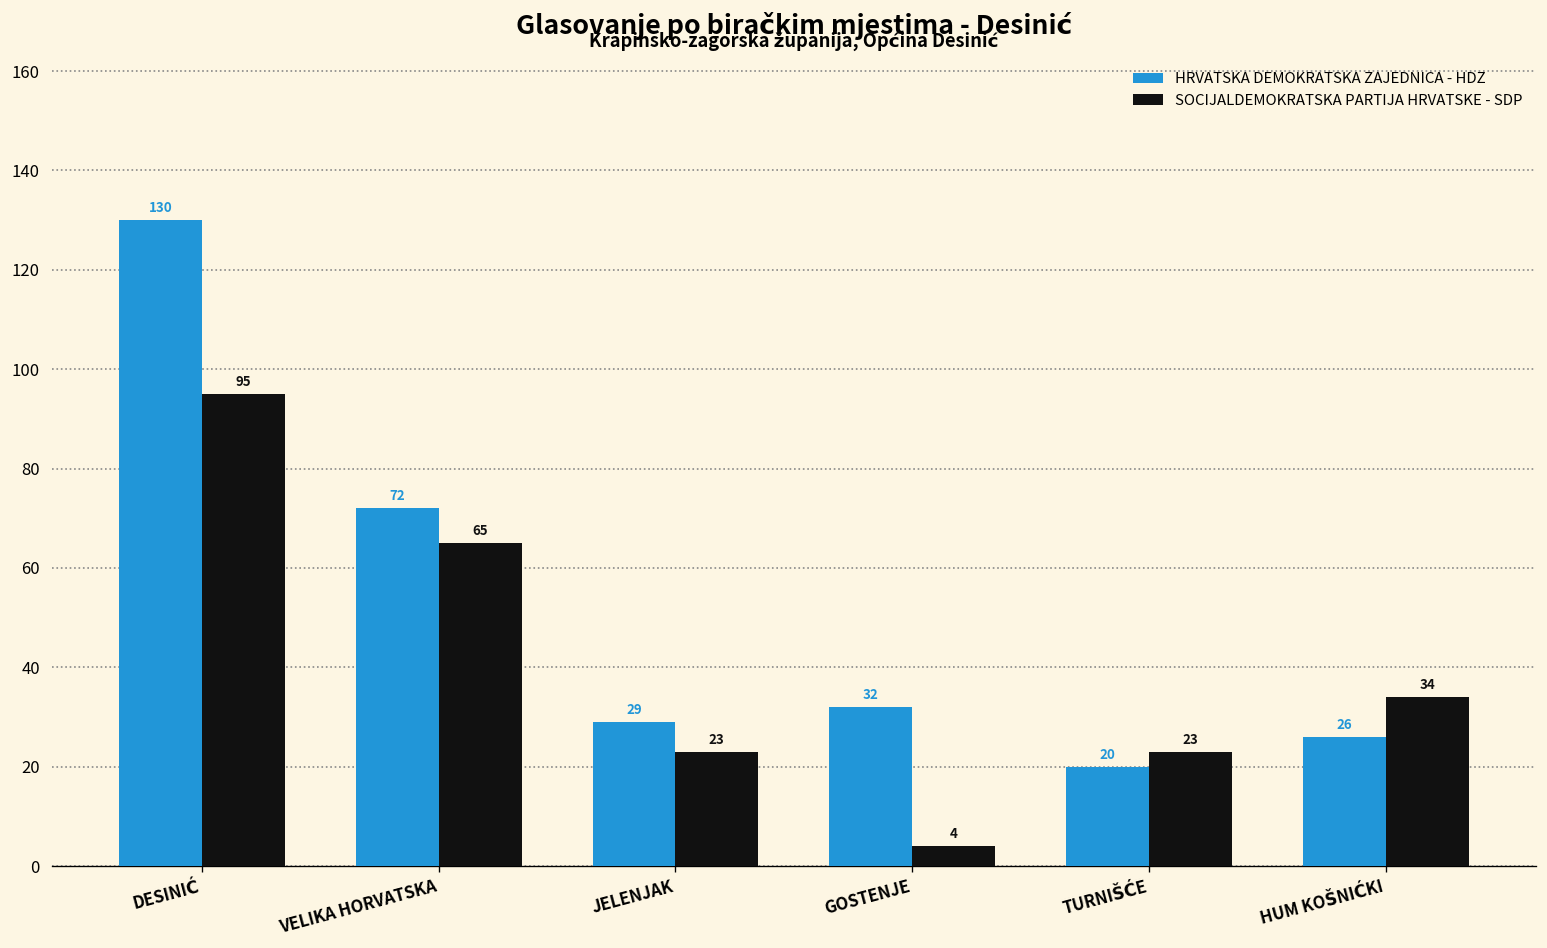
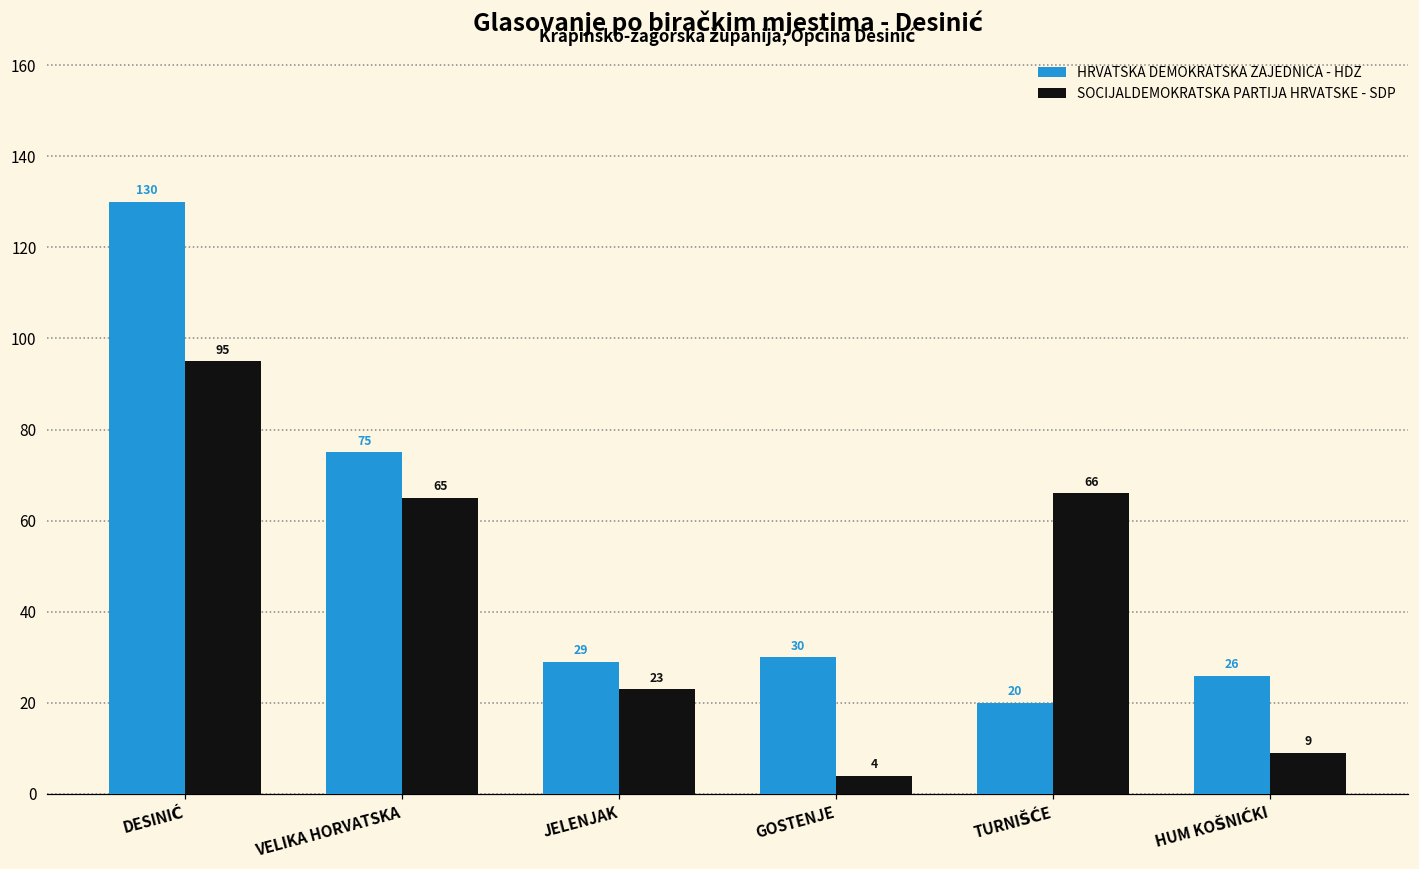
  {
    "HRVATSKA DEMOKRATSKA ZAJEDNICA - HDZ": {
      "DESINIĆ": 130,
-     "VELIKA HORVATSKA": 72,
+     "VELIKA HORVATSKA": 75,
      "JELENJAK": 29,
-     "GOSTENJE": 32,
+     "GOSTENJE": 30,
      "TURNIŠĆE": 20,
      "HUM KOŠNIĆKI": 26
    },
    "SOCIJALDEMOKRATSKA PARTIJA HRVATSKE - SDP": {
      "DESINIĆ": 95,
      "VELIKA HORVATSKA": 65,
      "JELENJAK": 23,
      "GOSTENJE": 4,
-     "TURNIŠĆE": 23,
-     "HUM KOŠNIĆKI": 34
+     "TURNIŠĆE": 66,
+     "HUM KOŠNIĆKI": 9
    }
  }
